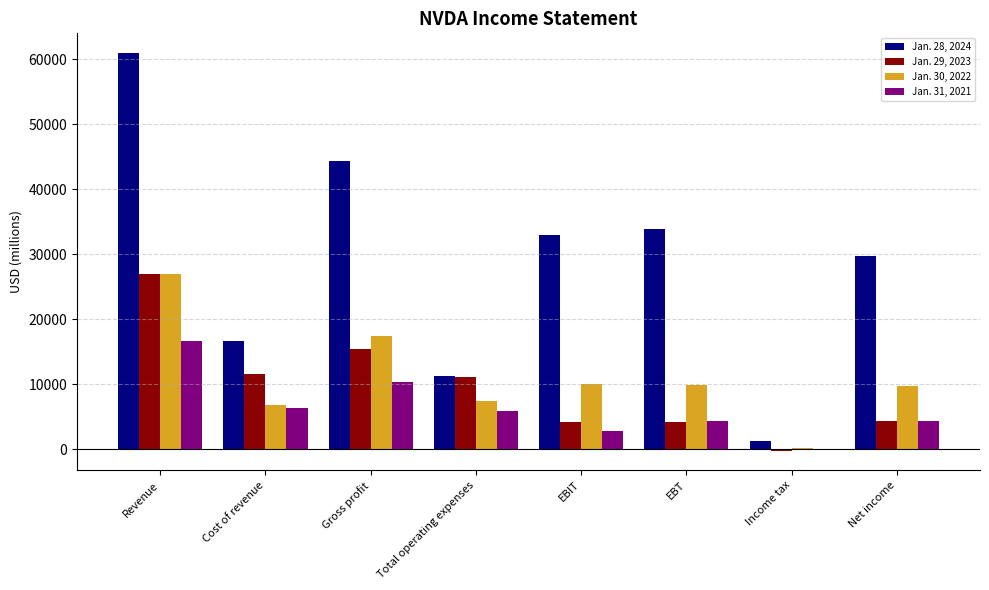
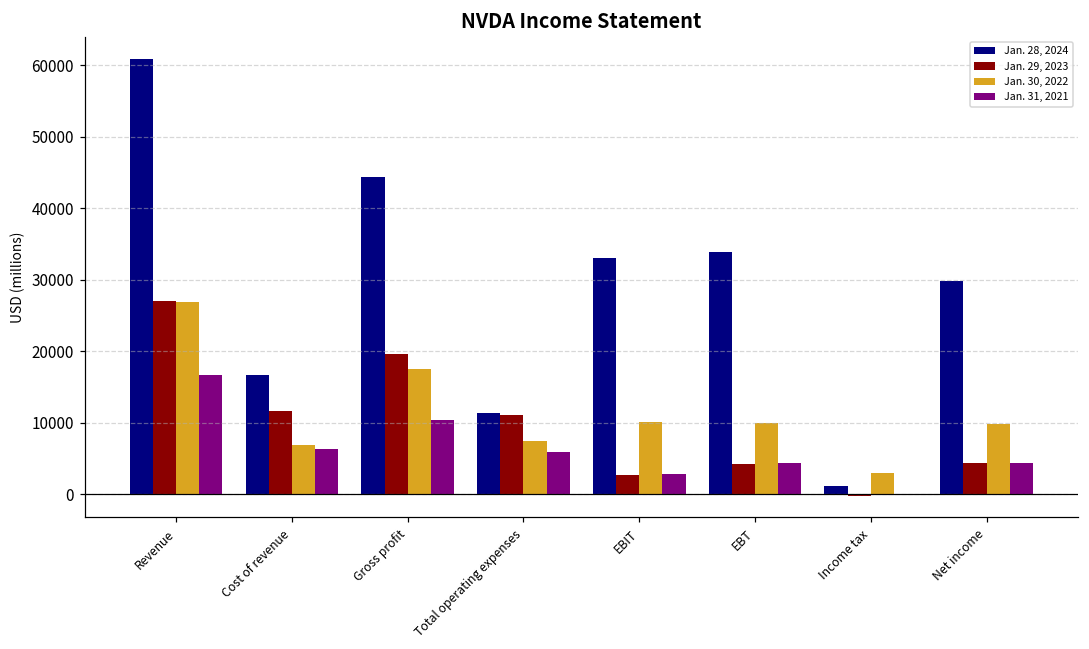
  {
    "Jan. 28, 2024": {
      "Revenue": 61000,
      "Cost of revenue": 17000,
      "Gross profit": 44000,
      "Total operating expenses": 11000,
      "EBIT": 33000,
      "EBT": 34000,
      "Income tax": 1000,
      "Net income": 30000
    },
    "Jan. 29, 2023": {
      "Revenue": 27000,
      "Cost of revenue": 12000,
-     "Gross profit": 15000,
+     "Gross profit": 20000,
      "Total operating expenses": 11000,
-     "EBIT": 4000,
+     "EBIT": 3000,
      "EBT": 4000,
      "Net income": 4000
    },
    "Jan. 30, 2022": {
      "Revenue": 27000,
      "Cost of revenue": 7000,
      "Gross profit": 17000,
      "Total operating expenses": 7000,
      "EBIT": 10000,
      "EBT": 10000,
-     "Income tax": 0,
+     "Income tax": 3000,
      "Net income": 10000
    },
    "Jan. 31, 2021": {
      "Revenue": 17000,
      "Cost of revenue": 6000,
      "Gross profit": 10000,
      "Total operating expenses": 6000,
      "EBIT": 3000,
      "EBT": 4000,
      "Net income": 4000
    }
  }
